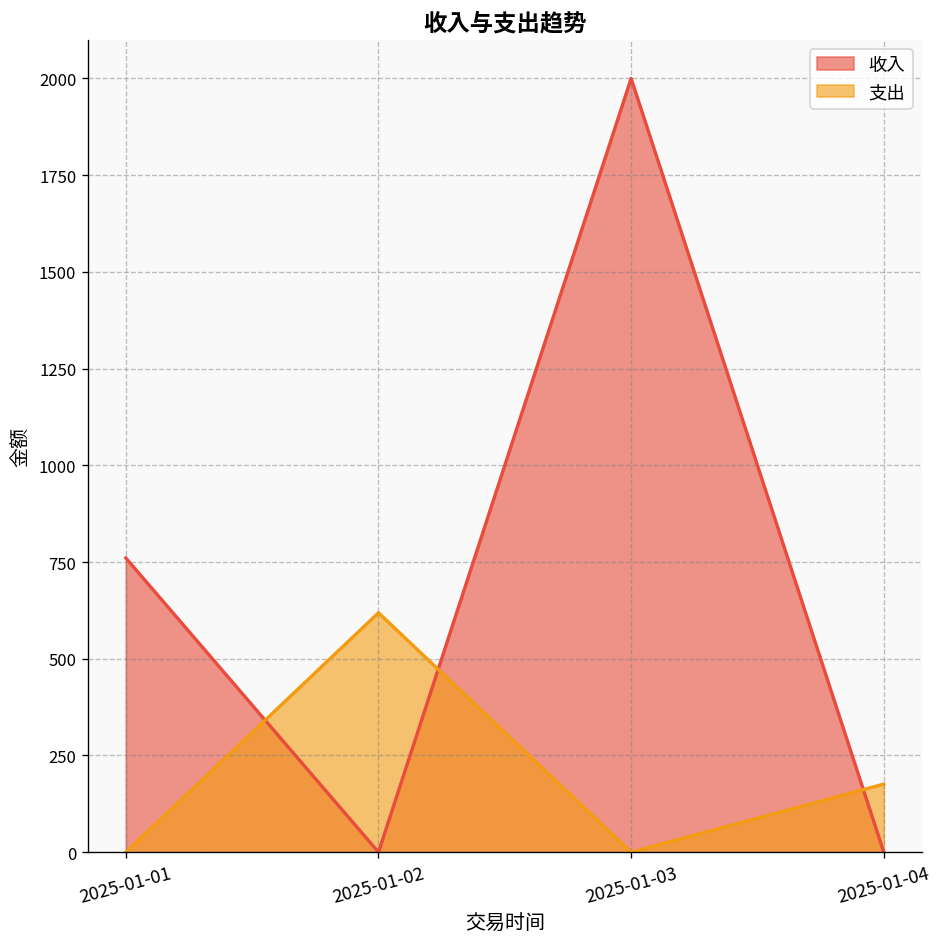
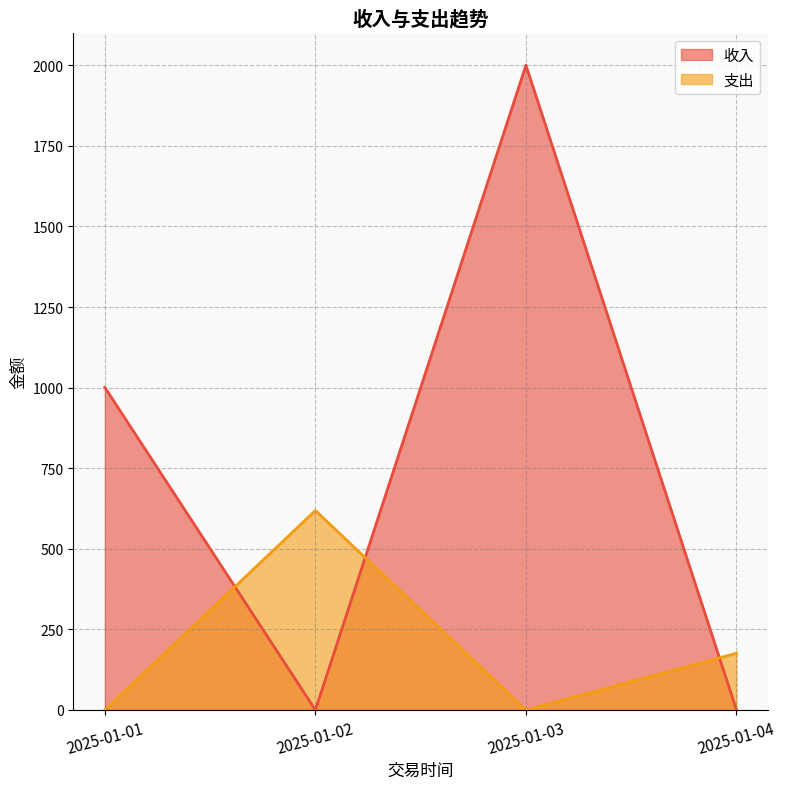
  {
    "收入": {
-     "2025-01-01": 760,
+     "2025-01-01": 1000,
      "2025-01-02": 0,
      "2025-01-03": 2000,
      "2025-01-04": 0
    },
    "支出": {
      "2025-01-01": 0,
      "2025-01-02": 620,
      "2025-01-03": 0,
      "2025-01-04": 180
    }
  }
